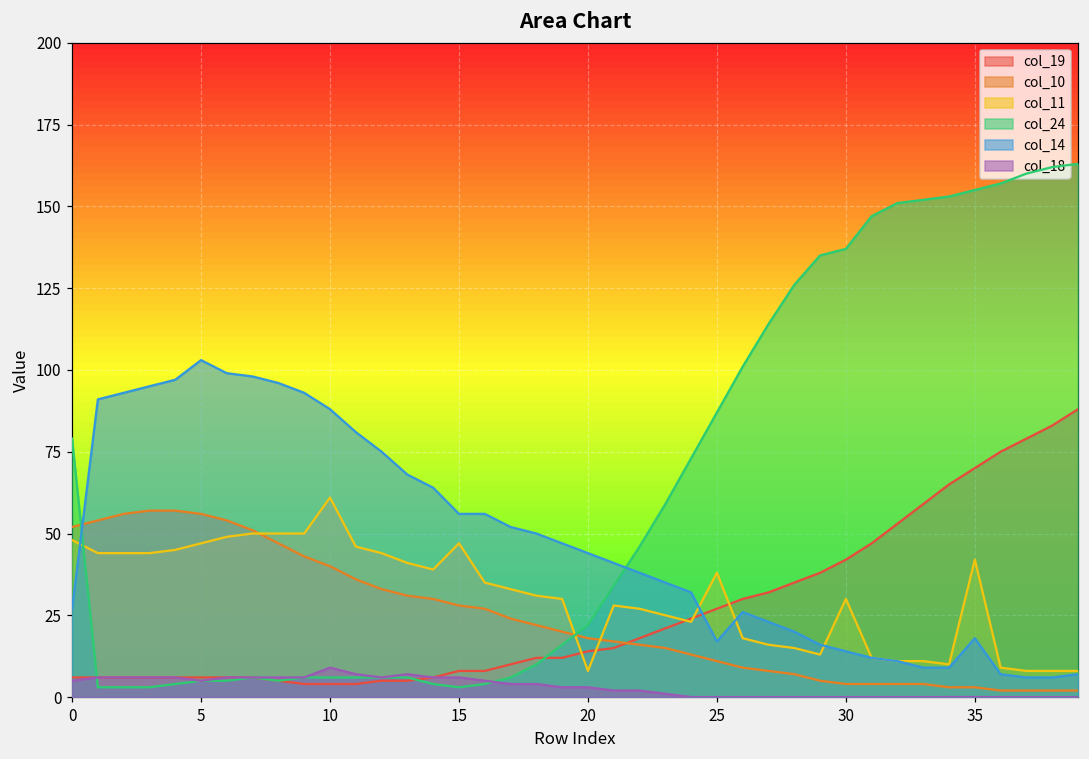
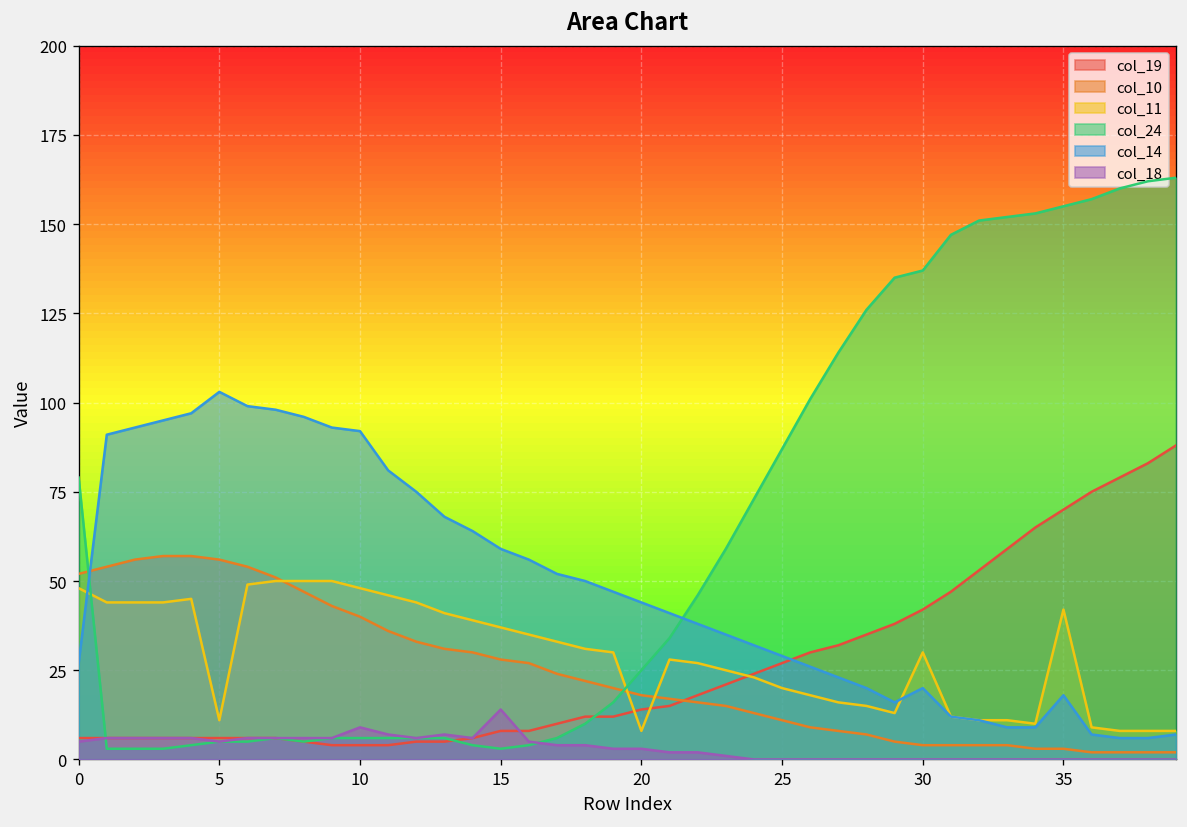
  {
    "col_11": {
      "0": 48,
-     "5": 47,
-     "10": 61,
-     "15": 47,
+     "5": 11,
+     "10": 48,
+     "15": 37,
      "20": 8,
-     "25": 38,
+     "25": 20,
      "30": 30,
      "35": 42
    },
    "col_24": {
      "0": 79,
      "10": 6,
      "15": 3,
-     "20": 22,
+     "20": 25,
      "25": 87,
      "30": 137,
      "35": 155
    },
    "col_14": {
      "0": 27,
      "5": 103,
-     "10": 88,
-     "15": 56,
+     "10": 92,
+     "15": 59,
      "20": 44,
-     "25": 17,
-     "30": 14,
+     "25": 29,
+     "30": 20,
      "35": 18
    },
    "col_18": {
      "0": 5,
      "10": 9,
-     "15": 6,
+     "15": 14,
      "20": 3,
      "25": 0,
      "30": 0,
      "35": 0
    }
  }
